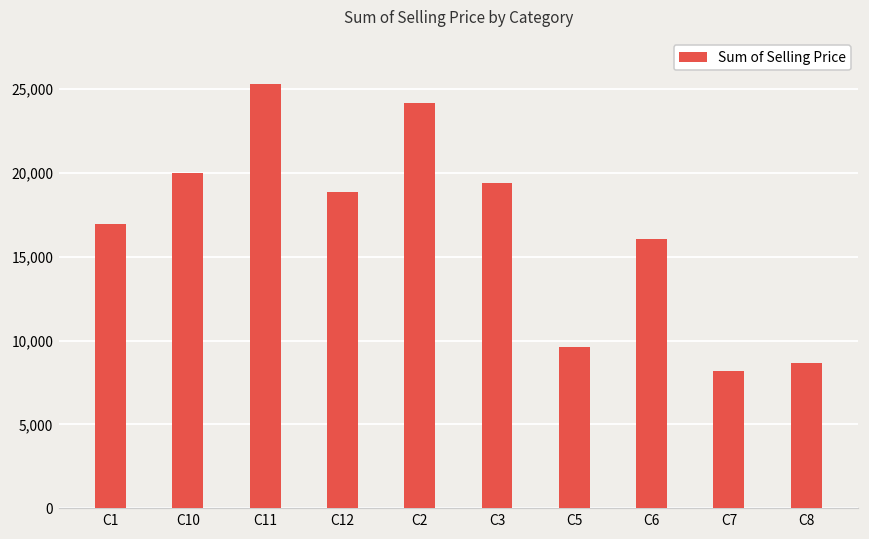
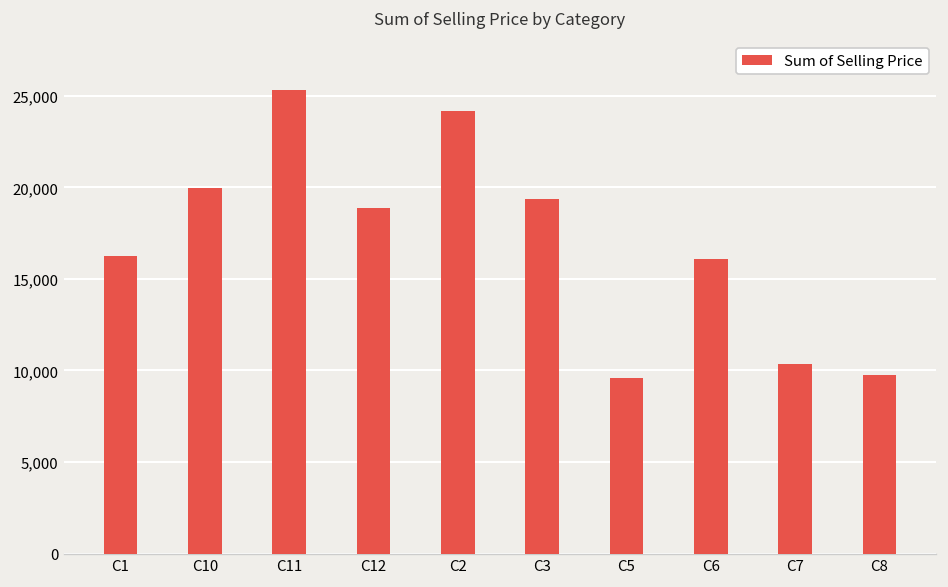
  {
-   "C1": "16,900",
+   "C1": "16,300",
    "C10": "20,000",
    "C11": "25,300",
    "C12": "18,900",
    "C2": "24,200",
    "C3": "19,400",
    "C5": "9,600",
    "C6": "16,100",
-   "C7": "8,200",
-   "C8": "8,700"
+   "C7": "10,400",
+   "C8": "9,800"
  }
